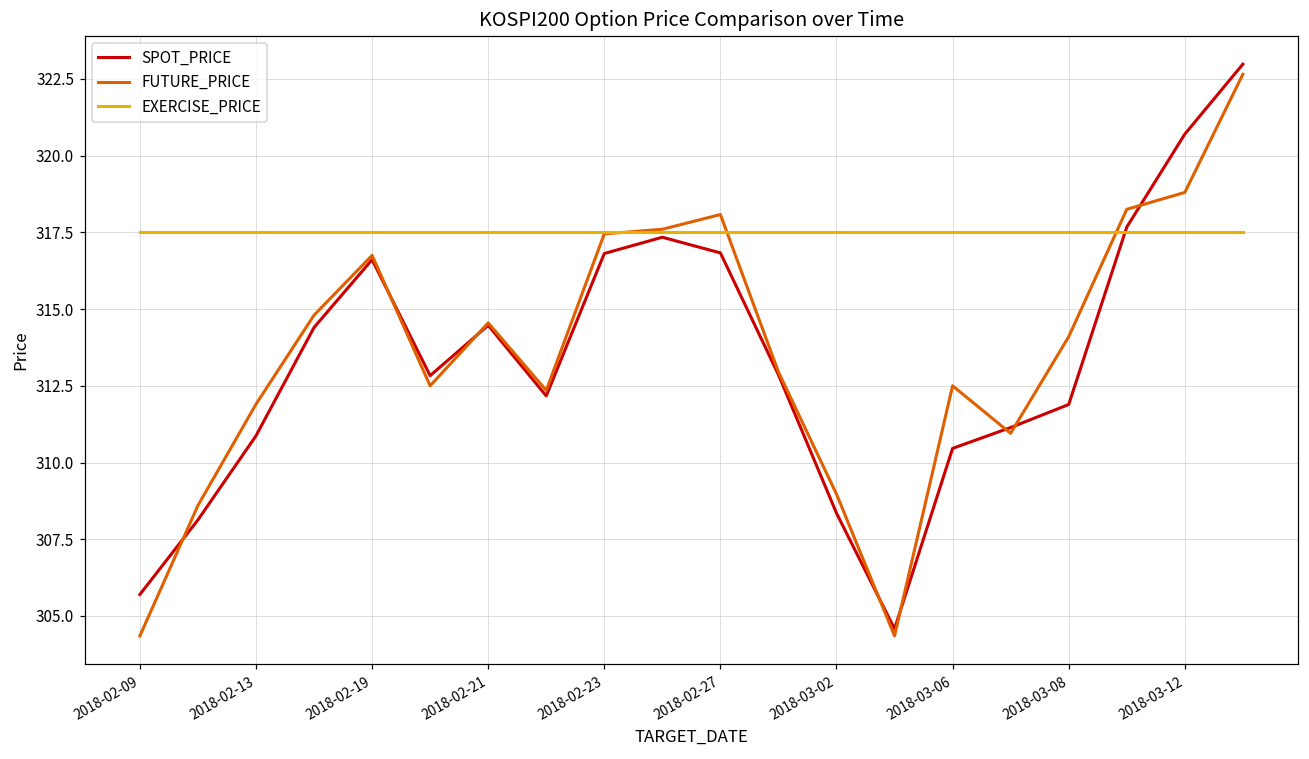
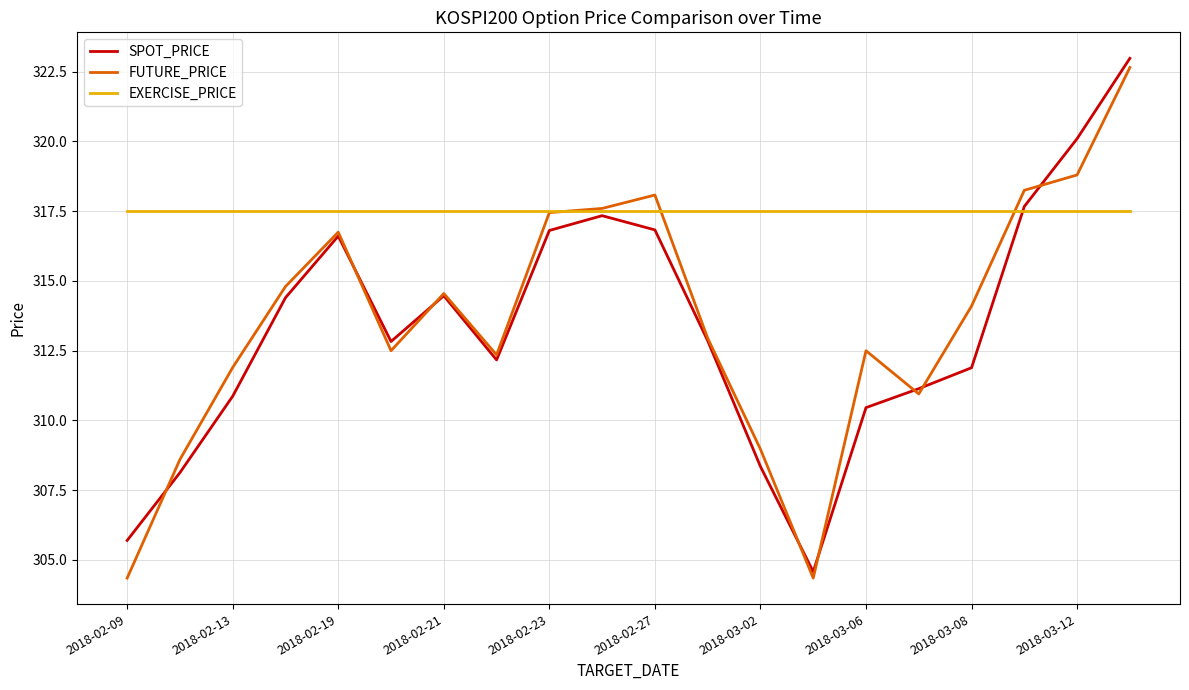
  {
    "SPOT_PRICE": {
      "2018-02-09": 305.7,
      "2018-02-13": 310.9,
      "2018-02-19": 316.6,
      "2018-02-23": 316.8,
      "2018-02-27": 316.8,
      "2018-03-02": 308.4,
      "2018-03-06": 310.5,
      "2018-03-08": 311.9,
-     "2018-03-12": 320.7
+     "2018-03-12": 320.1
    },
    "FUTURE_PRICE": {
      "2018-02-09": 304.4,
      "2018-02-13": 311.9,
      "2018-02-19": 316.8,
      "2018-02-27": 318.1,
      "2018-03-02": 309.0,
      "2018-03-06": 312.5,
      "2018-03-08": 314.1,
      "2018-03-12": 318.8
    },
    "EXERCISE_PRICE": {
      "2018-02-09": 317.5,
      "2018-02-13": 317.5,
      "2018-02-19": 317.5,
      "2018-02-21": 317.5,
      "2018-02-27": 317.5,
      "2018-03-02": 317.5,
      "2018-03-06": 317.5,
      "2018-03-08": 317.5,
      "2018-03-12": 317.5
    }
  }
